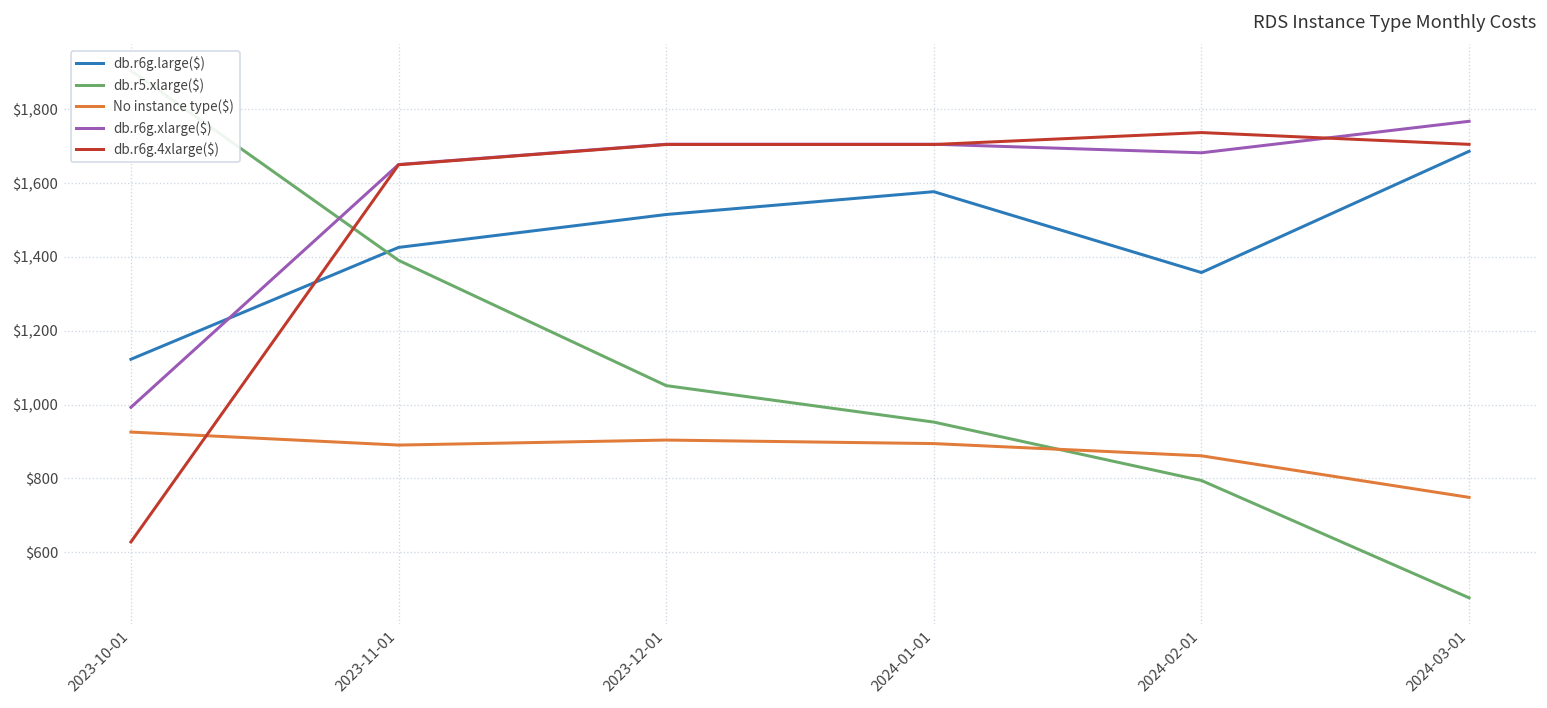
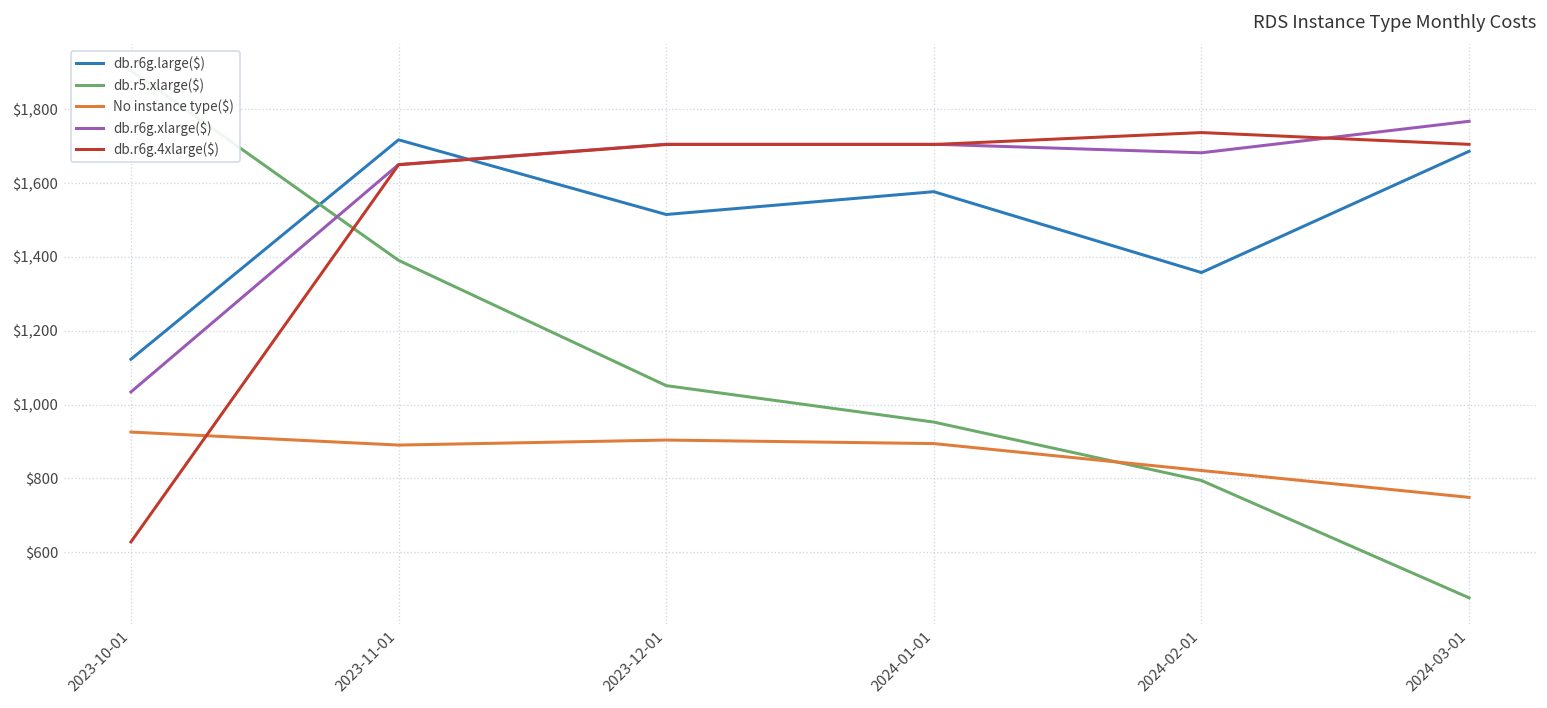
  {
    "db.r6g.large($)": {
      "2023-10-01": "$1,120",
-     "2023-11-01": "$1,430",
+     "2023-11-01": "$1,720",
      "2023-12-01": "$1,510",
      "2024-01-01": "$1,580",
      "2024-02-01": "$1,360",
      "2024-03-01": "$1,690"
    },
    "db.r5.xlarge($)": {
      "2023-11-01": "$1,390",
      "2023-12-01": "$1,050",
      "2024-01-01": "$950",
      "2024-02-01": "$790",
      "2024-03-01": "$480"
    },
    "No instance type($)": {
      "2023-10-01": "$930",
      "2023-11-01": "$890",
      "2023-12-01": "$900",
      "2024-01-01": "$890",
-     "2024-02-01": "$860",
+     "2024-02-01": "$820",
      "2024-03-01": "$750"
    },
    "db.r6g.xlarge($)": {
-     "2023-10-01": "$990",
+     "2023-10-01": "$1,030",
      "2024-02-01": "$1,680",
      "2024-03-01": "$1,770"
    },
    "db.r6g.4xlarge($)": {
      "2023-10-01": "$630",
      "2024-02-01": "$1,740",
      "2024-03-01": "$1,700"
    }
  }
